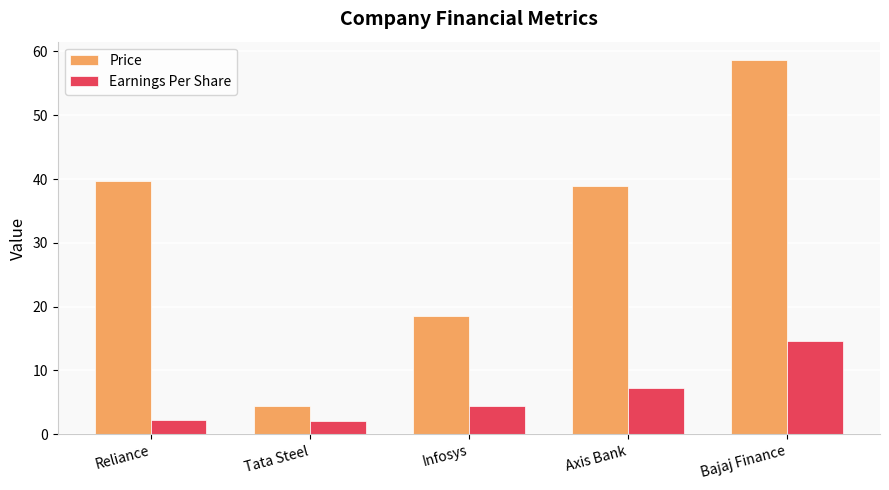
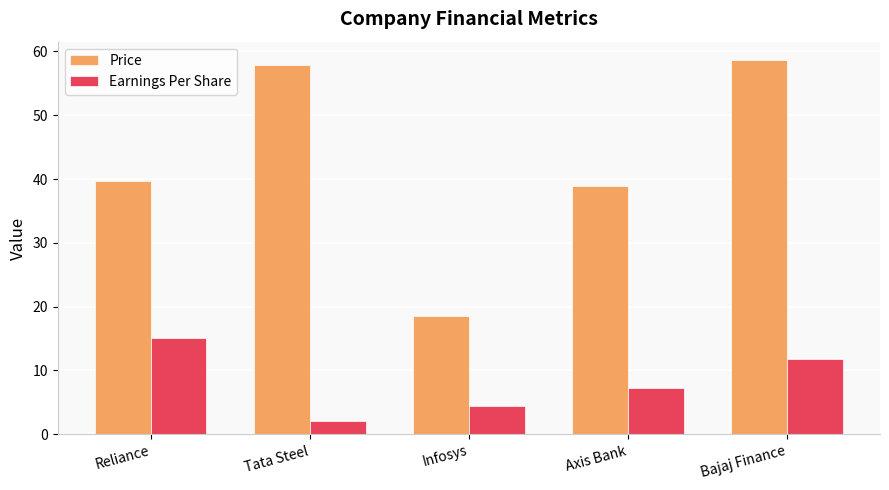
  {
    "Price": {
      "Reliance": 40,
-     "Tata Steel": 4,
+     "Tata Steel": 58,
      "Infosys": 19,
      "Axis Bank": 39,
      "Bajaj Finance": 59
    },
    "Earnings Per Share": {
-     "Reliance": 2,
+     "Reliance": 15,
      "Tata Steel": 2,
      "Infosys": 4,
      "Axis Bank": 7,
-     "Bajaj Finance": 15
+     "Bajaj Finance": 12
    }
  }
